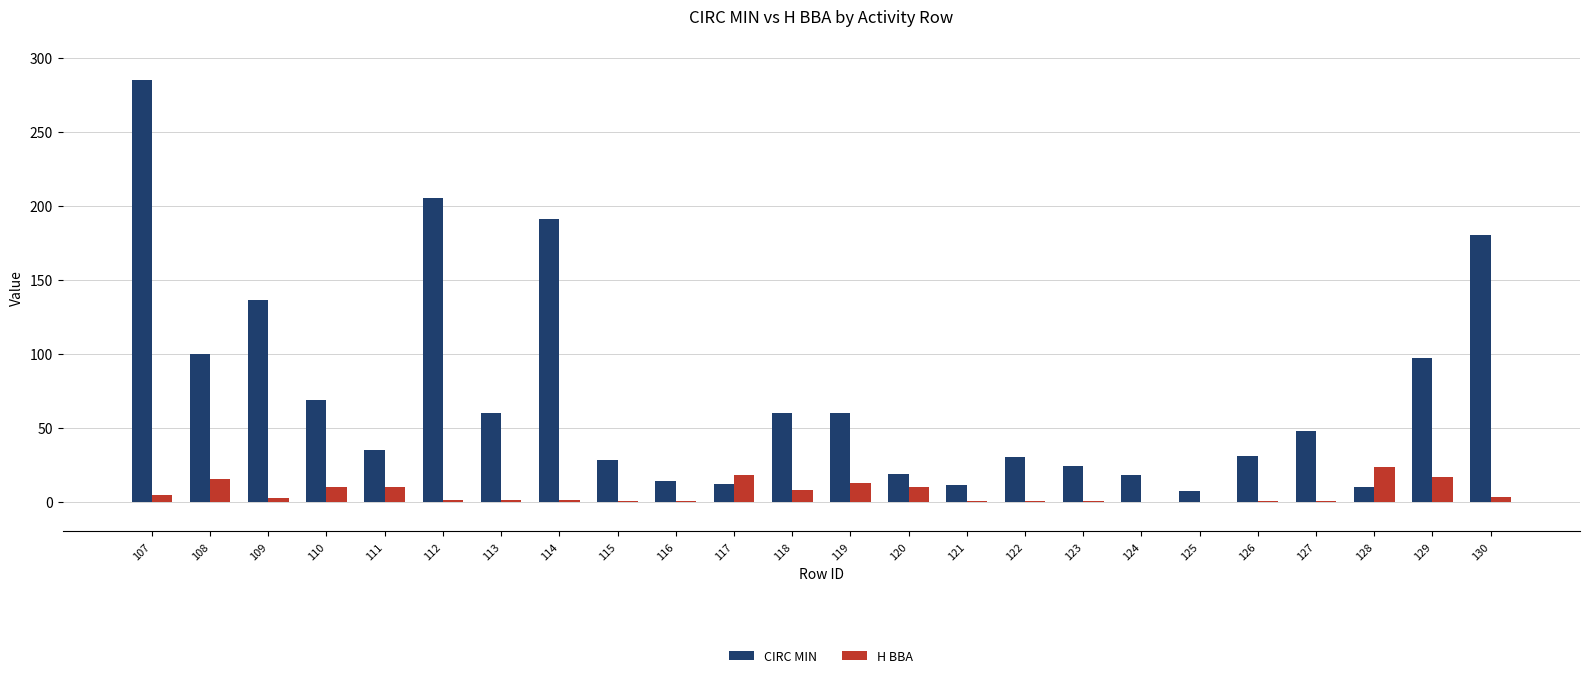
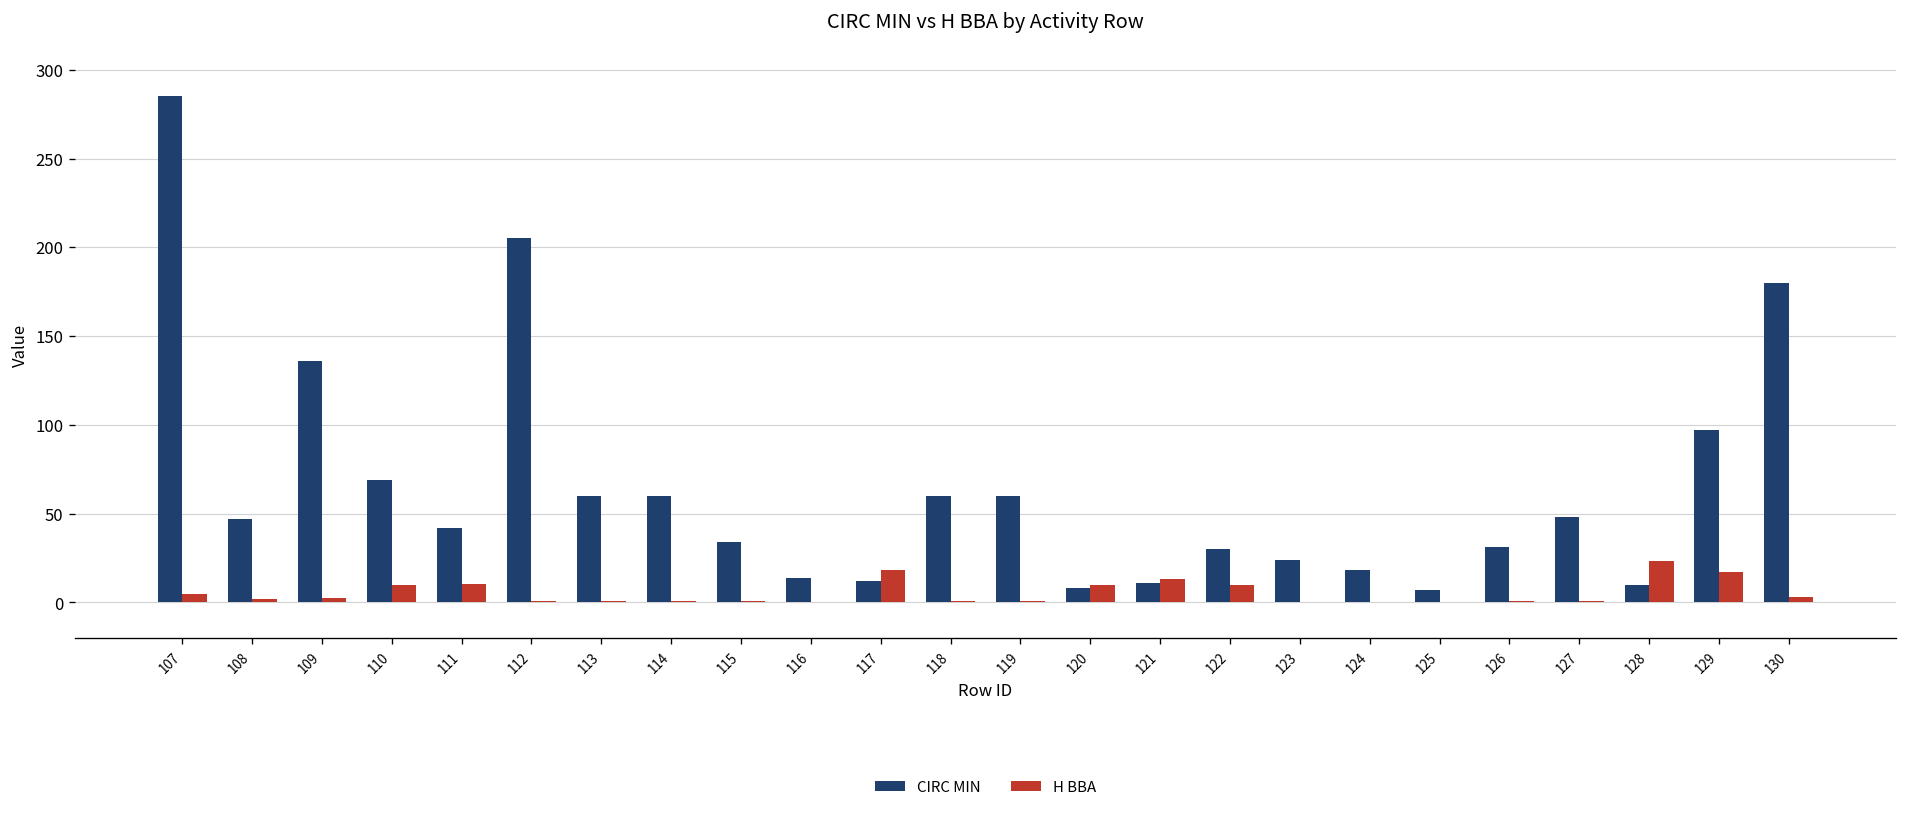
  {
    "CIRC MIN": {
      "107": 285,
-     "108": 100,
+     "108": 47,
      "109": 136,
      "110": 69,
-     "111": 35,
+     "111": 42,
      "112": 205,
      "113": 60,
-     "114": 191,
-     "115": 28,
+     "114": 60,
+     "115": 34,
      "116": 14,
      "117": 12,
      "118": 60,
      "119": 60,
-     "120": 19,
+     "120": 8,
      "121": 11,
      "122": 30,
      "123": 24,
      "124": 18,
      "125": 7,
      "126": 31,
      "127": 48,
      "128": 10,
      "129": 97,
      "130": 180
    },
    "H BBA": {
      "107": 5,
-     "108": 16,
+     "108": 2,
      "109": 2,
      "110": 10,
      "111": 10,
      "117": 18,
-     "118": 8,
-     "119": 13,
+     "118": 1,
+     "119": 1,
      "120": 10,
-     "121": 0,
-     "122": 1,
+     "121": 13,
+     "122": 10,
      "128": 23,
      "129": 17,
      "130": 3
    }
  }
